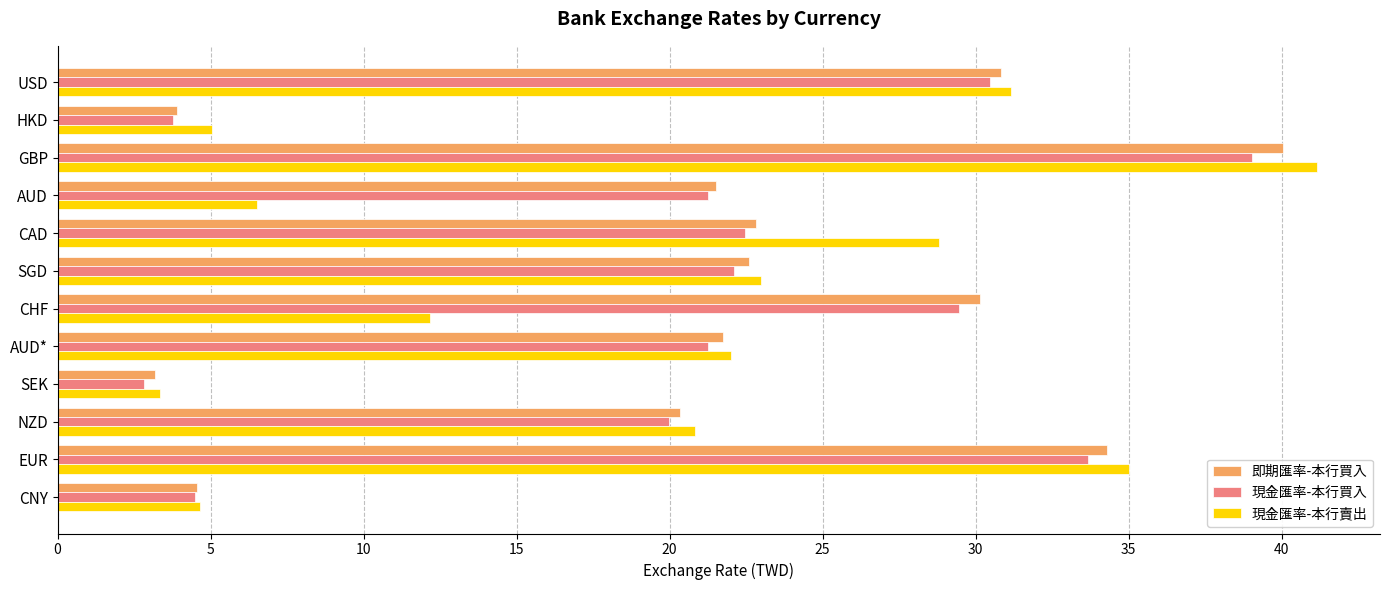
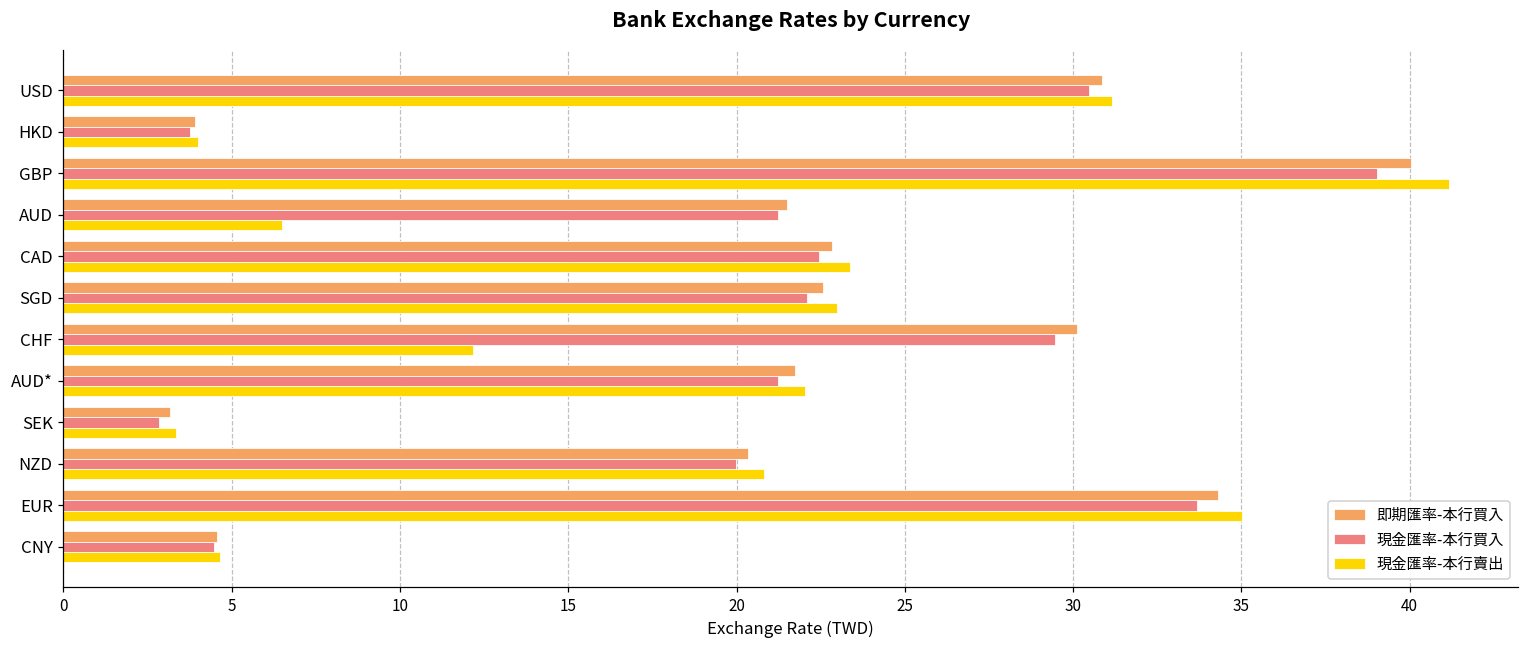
  {
    "現金匯率-本行賣出": {
      "USD": 31.2,
-     "HKD": 5.0,
+     "HKD": 4.0,
      "GBP": 41.2,
      "AUD": 6.5,
-     "CAD": 28.8,
+     "CAD": 23.4,
      "SGD": 23.0,
      "CHF": 12.2,
      "AUD*": 22.0,
      "SEK": 3.4,
      "NZD": 20.8,
      "EUR": 35.0,
      "CNY": 4.6
    }
  }
